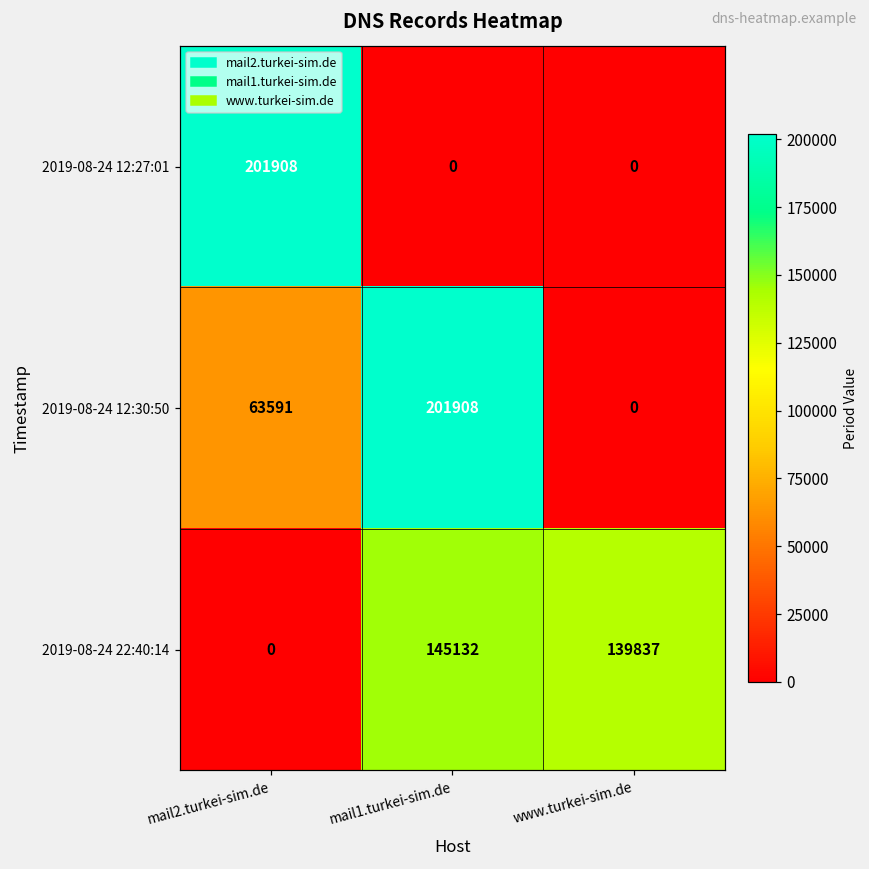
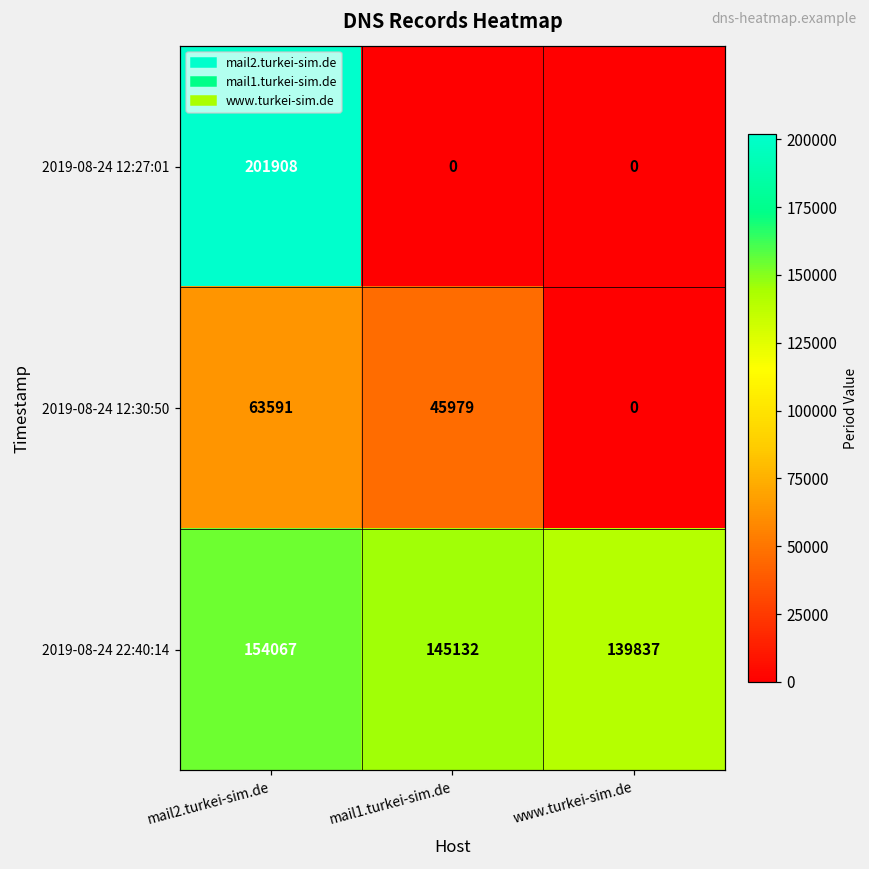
  {
    "2019-08-24 12:27:01": {
      "mail2.turkei-sim.de": 201908,
      "mail1.turkei-sim.de": 0,
      "www.turkei-sim.de": 0
    },
    "2019-08-24 12:30:50": {
      "mail2.turkei-sim.de": 63591,
-     "mail1.turkei-sim.de": 201908,
+     "mail1.turkei-sim.de": 45979,
      "www.turkei-sim.de": 0
    },
    "2019-08-24 22:40:14": {
-     "mail2.turkei-sim.de": 0,
+     "mail2.turkei-sim.de": 154067,
      "mail1.turkei-sim.de": 145132,
      "www.turkei-sim.de": 139837
    }
  }
